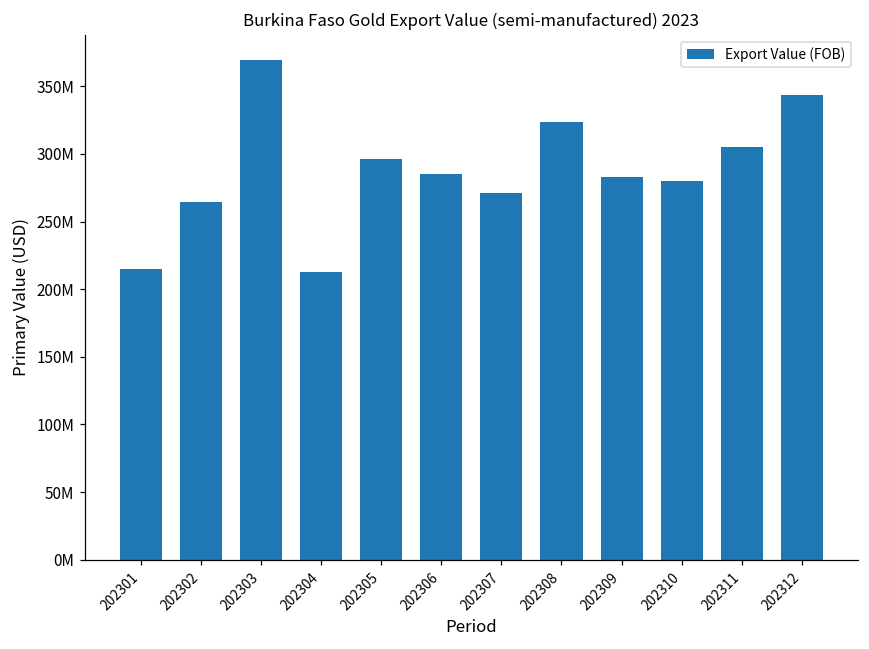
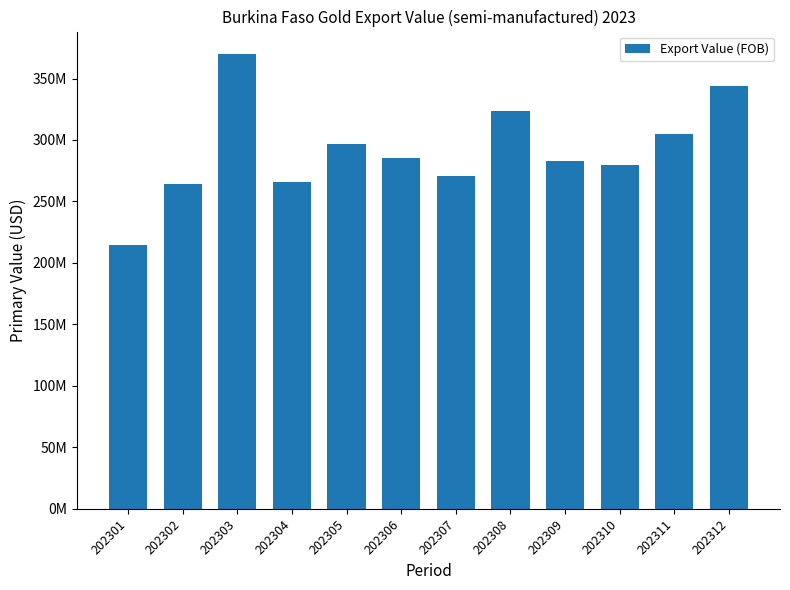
  {
    "202301": 215000000,
    "202302": 264000000,
    "202303": 370000000,
-   "202304": 213000000,
+   "202304": 266000000,
    "202305": 297000000,
    "202306": 285000000,
    "202307": 271000000,
    "202308": 324000000,
    "202309": 283000000,
    "202310": 280000000,
    "202311": 305000000,
    "202312": 344000000
  }
